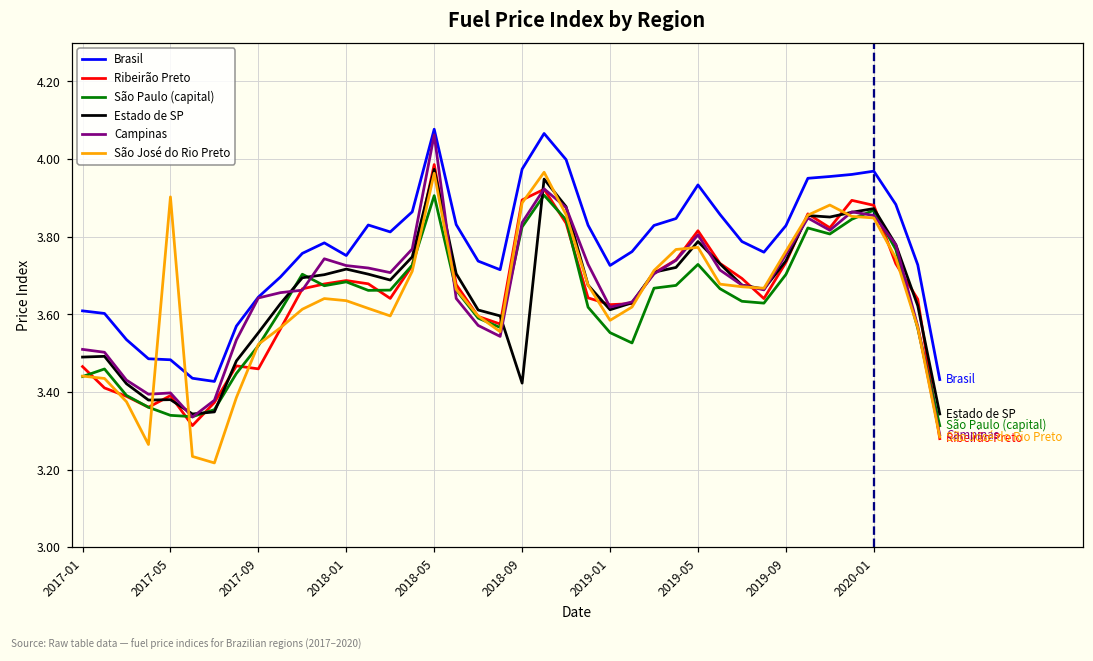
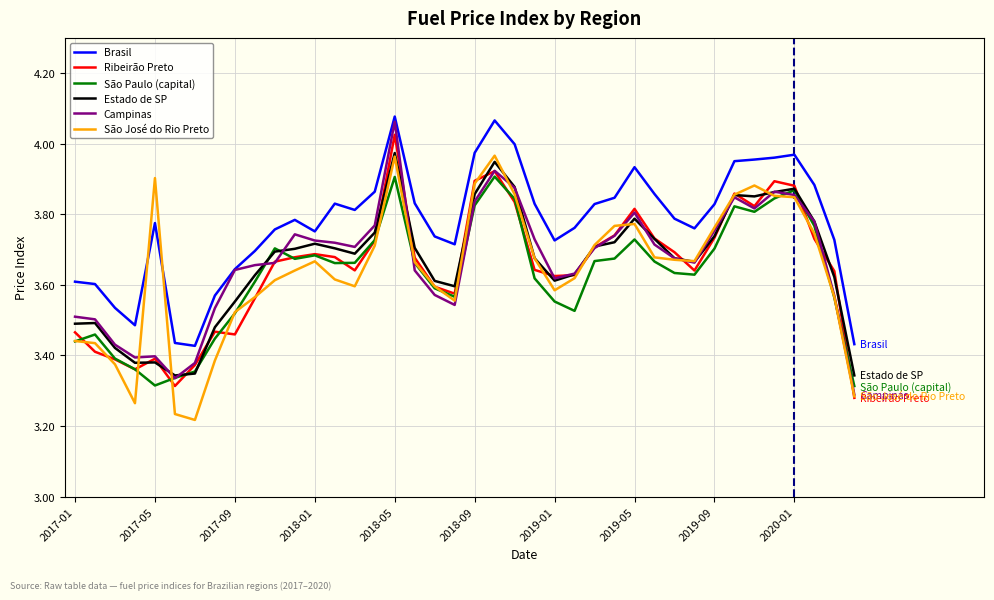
  {
    "Brasil": {
      "2017-01": 3.61,
-     "2017-05": 3.48,
+     "2017-05": 3.78,
      "2018-01": 3.75,
      "2018-05": 4.08,
      "2018-09": 3.97,
      "2019-01": 3.73,
      "2019-05": 3.93,
      "2019-09": 3.83,
      "2020-01": 3.97
    },
    "Ribeirão Preto": {
      "2017-01": 3.47,
      "2017-09": 3.46,
-     "2018-05": 3.99,
+     "2018-05": 4.03,
      "2018-09": 3.89,
      "2019-05": 3.82,
      "2020-01": 3.88
    },
    "São Paulo (capital)": {
-     "2017-05": 3.34,
+     "2017-05": 3.31,
      "2018-05": 3.91,
      "2018-09": 3.83,
      "2019-01": 3.55,
      "2019-05": 3.73,
      "2019-09": 3.70
    },
    "Estado de SP": {
      "2017-01": 3.49,
      "2017-05": 3.38,
      "2017-09": 3.55,
      "2018-01": 3.72,
      "2018-05": 3.97,
-     "2018-09": 3.42,
+     "2018-09": 3.86,
      "2019-05": 3.79
    },
    "Campinas": {
      "2017-01": 3.51,
      "2018-01": 3.73,
      "2018-05": 4.06,
      "2018-09": 3.84,
      "2019-05": 3.80,
      "2019-09": 3.75
    },
    "São José do Rio Preto": {
      "2017-05": 3.90,
-     "2018-01": 3.64,
+     "2018-01": 3.67,
      "2018-05": 3.96,
      "2018-09": 3.89,
      "2019-01": 3.58,
      "2019-05": 3.77,
      "2019-09": 3.76
    }
  }
